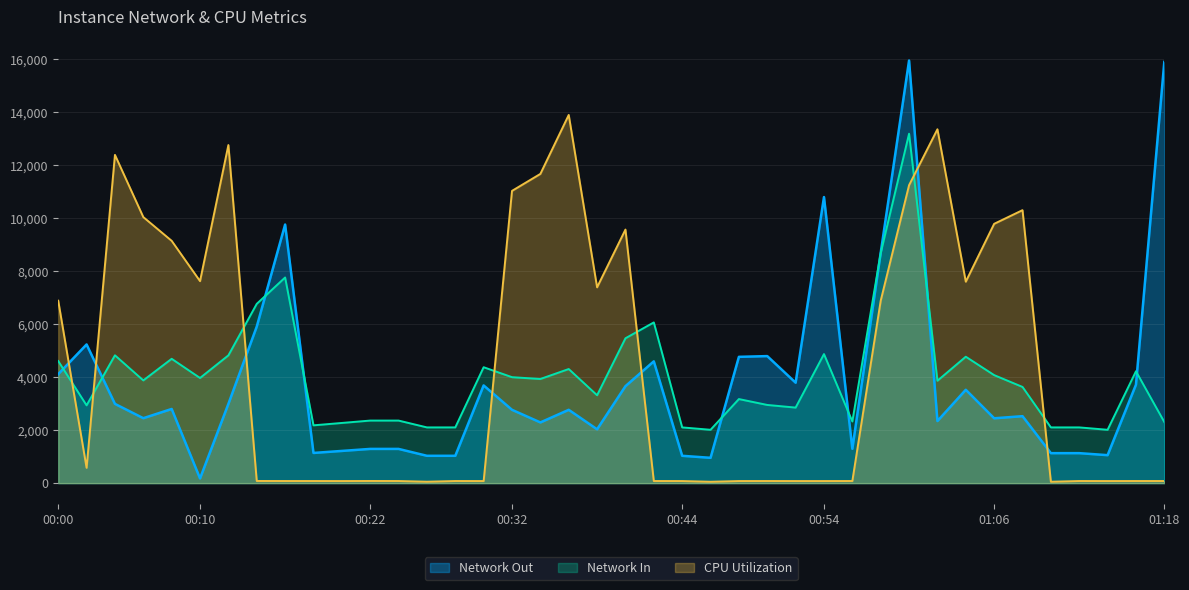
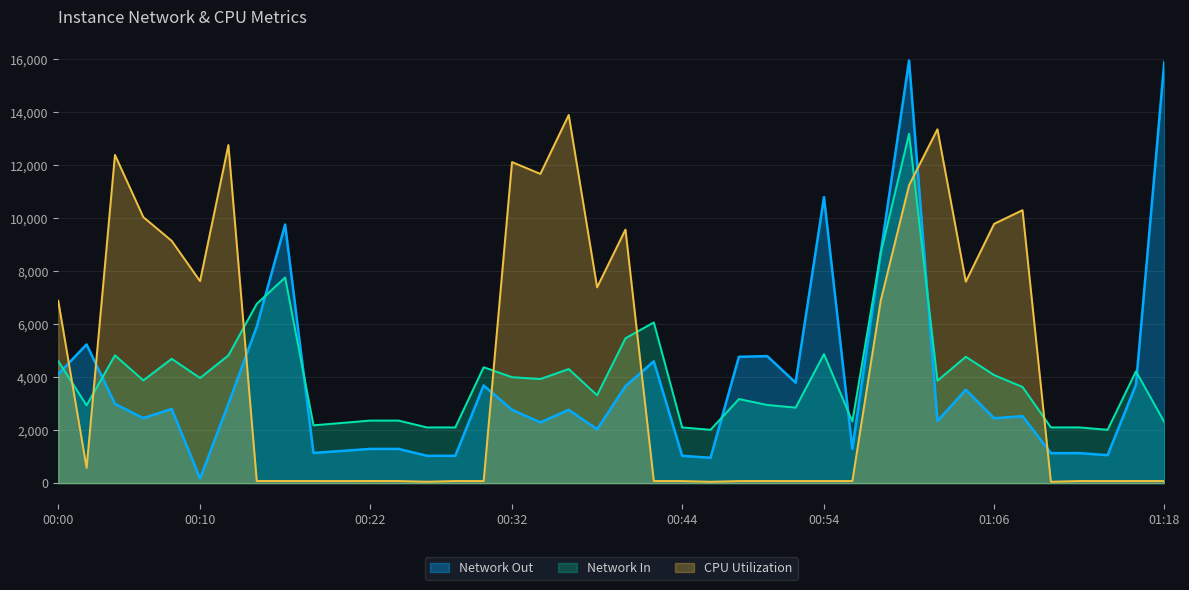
  {
    "Network Out": {
      "00:00": "4,100",
      "00:10": "200",
      "00:22": "1,300",
      "00:32": "2,800",
      "00:44": "1,000",
      "00:54": "10,800",
      "01:06": "2,400",
      "01:18": "15,900"
    },
    "Network In": {
      "00:00": "4,600",
      "00:10": "4,000",
      "00:22": "2,400",
      "00:32": "4,000",
      "00:44": "2,100",
      "00:54": "4,900",
      "01:06": "4,100",
      "01:18": "2,300"
    },
    "CPU Utilization": {
      "00:00": "6,900",
      "00:10": "7,600",
      "00:22": "100",
-     "00:32": "11,000",
+     "00:32": "12,100",
      "00:44": "100",
      "00:54": "100",
      "01:06": "9,800",
      "01:18": "100"
    }
  }
